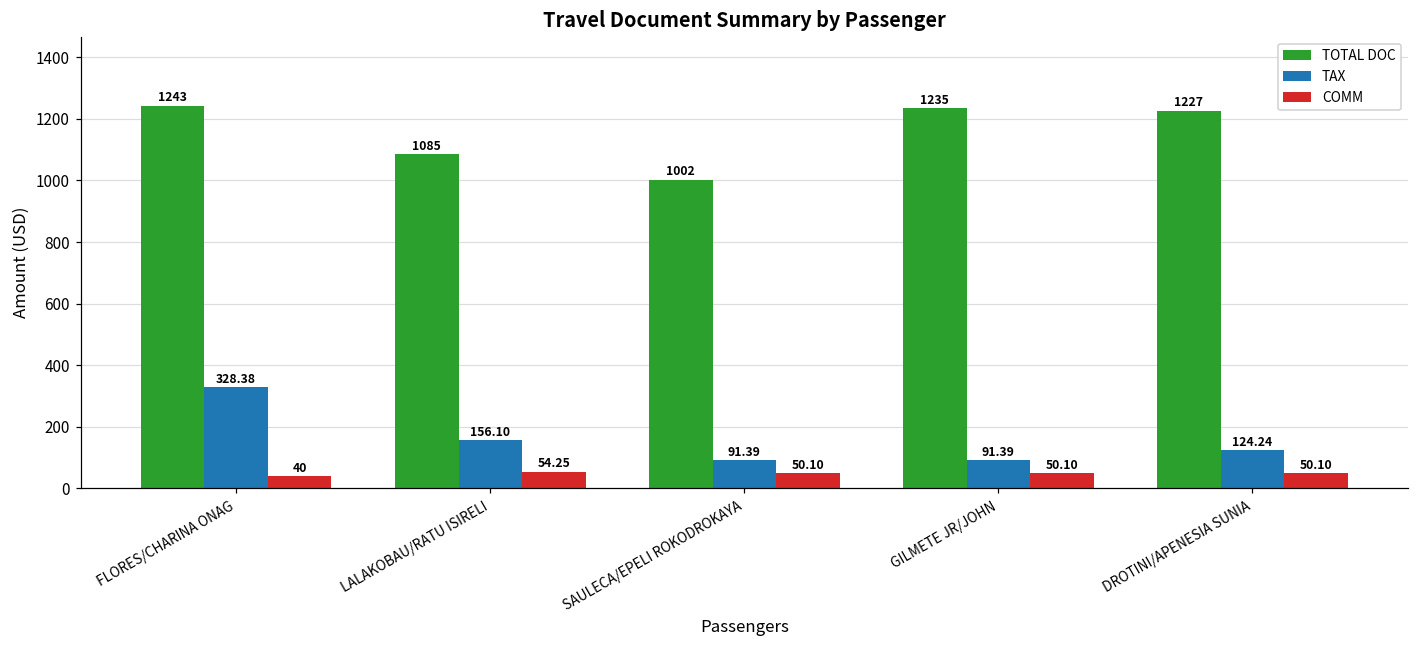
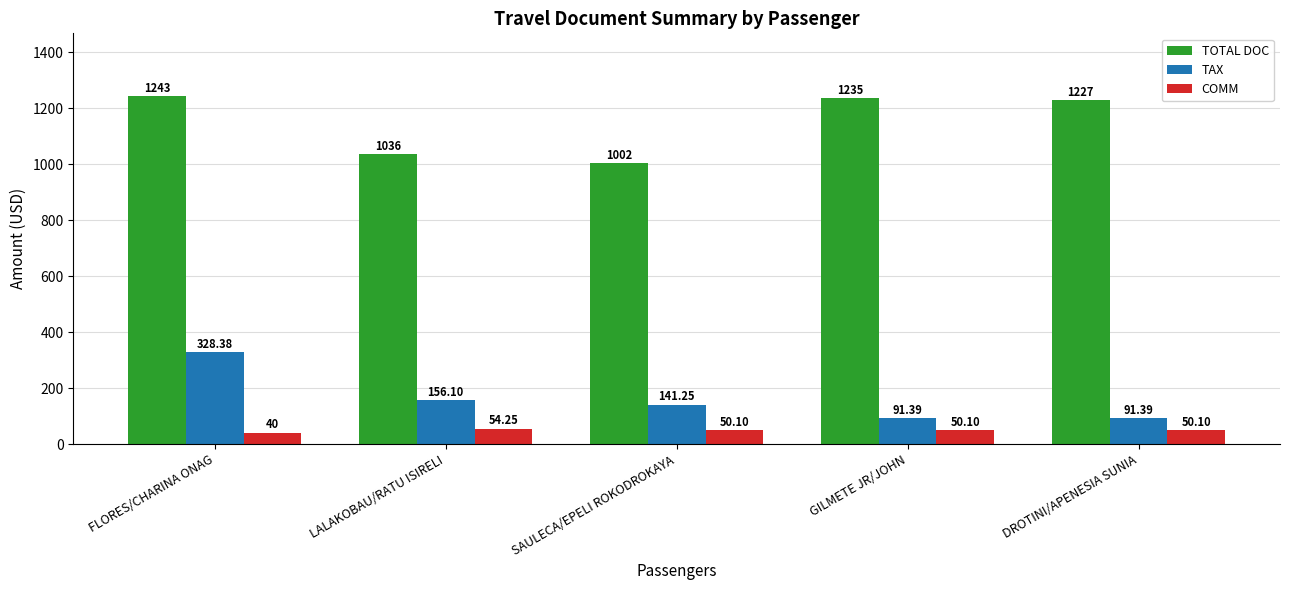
  {
    "TOTAL DOC": {
      "FLORES/CHARINA ONAG": 1243,
-     "LALAKOBAU/RATU ISIRELI": 1085,
+     "LALAKOBAU/RATU ISIRELI": 1036,
      "SAULECA/EPELI ROKODROKAYA": 1002,
      "GILMETE JR/JOHN": 1235,
      "DROTINI/APENESIA SUNIA": 1227
    },
    "TAX": {
      "FLORES/CHARINA ONAG": 328.38,
      "LALAKOBAU/RATU ISIRELI": 156.10,
-     "SAULECA/EPELI ROKODROKAYA": 91.39,
+     "SAULECA/EPELI ROKODROKAYA": 141.25,
      "GILMETE JR/JOHN": 91.39,
-     "DROTINI/APENESIA SUNIA": 124.24
+     "DROTINI/APENESIA SUNIA": 91.39
    },
    "COMM": {
      "FLORES/CHARINA ONAG": 40,
      "LALAKOBAU/RATU ISIRELI": 54.25,
      "SAULECA/EPELI ROKODROKAYA": 50.10,
      "GILMETE JR/JOHN": 50.10,
      "DROTINI/APENESIA SUNIA": 50.10
    }
  }
